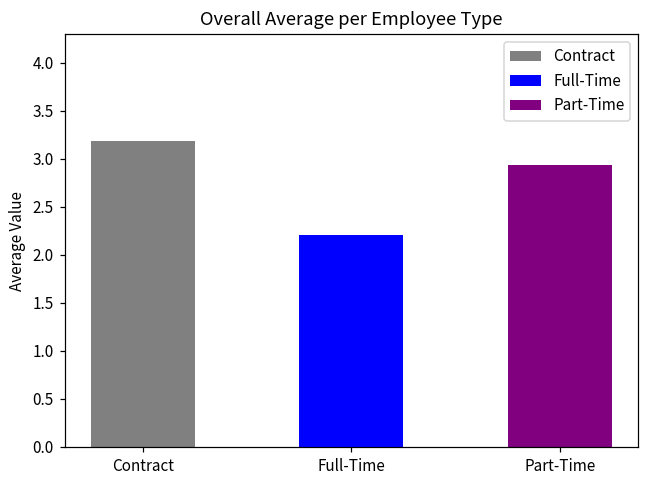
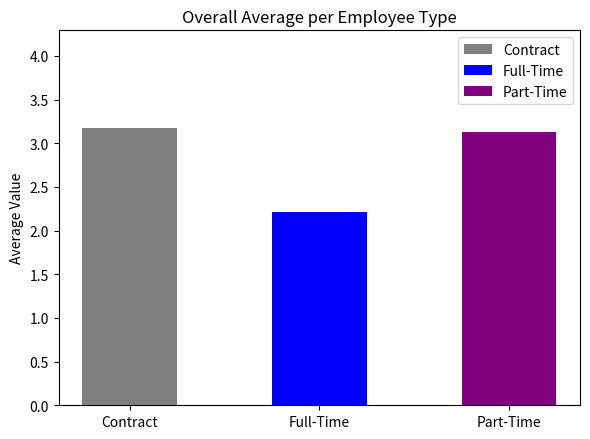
  {
    "Contract": 3.2,
    "Full-Time": 2.2,
-   "Part-Time": 2.9
+   "Part-Time": 3.1
  }
